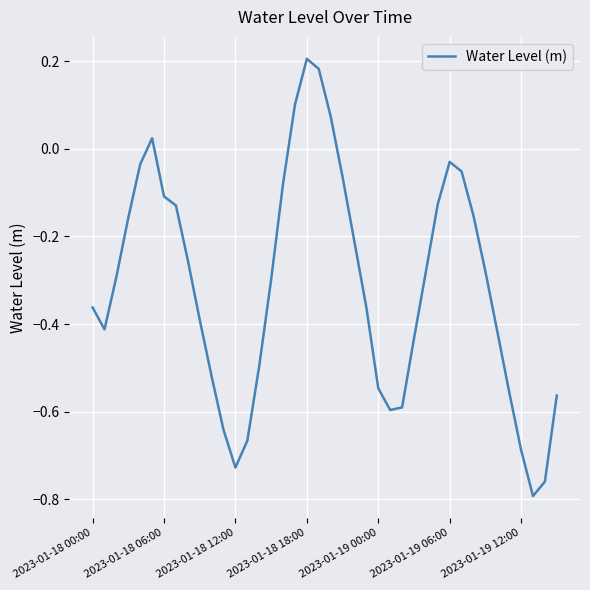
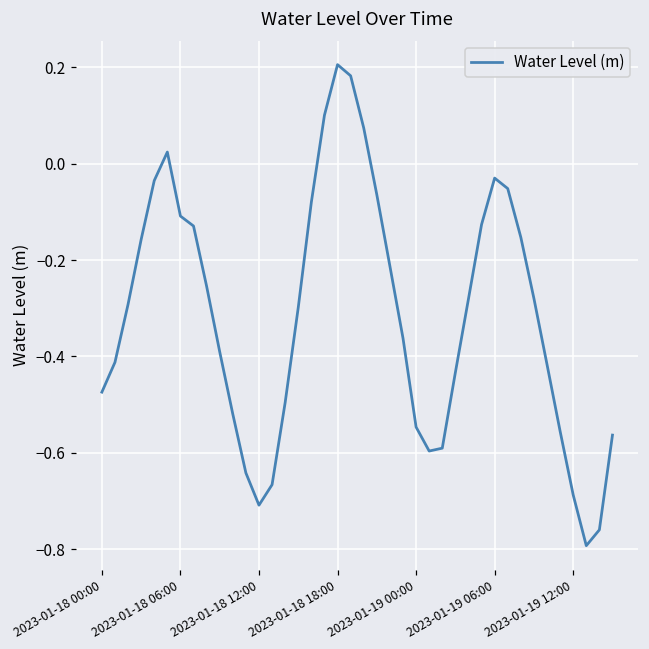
  {
-   "2023-01-18 00:00": -0.36,
+   "2023-01-18 00:00": -0.47,
    "2023-01-18 06:00": -0.11,
-   "2023-01-18 12:00": -0.73,
+   "2023-01-18 12:00": -0.71,
    "2023-01-18 18:00": 0.21,
    "2023-01-19 00:00": -0.55,
    "2023-01-19 06:00": -0.03,
    "2023-01-19 12:00": -0.69
  }
